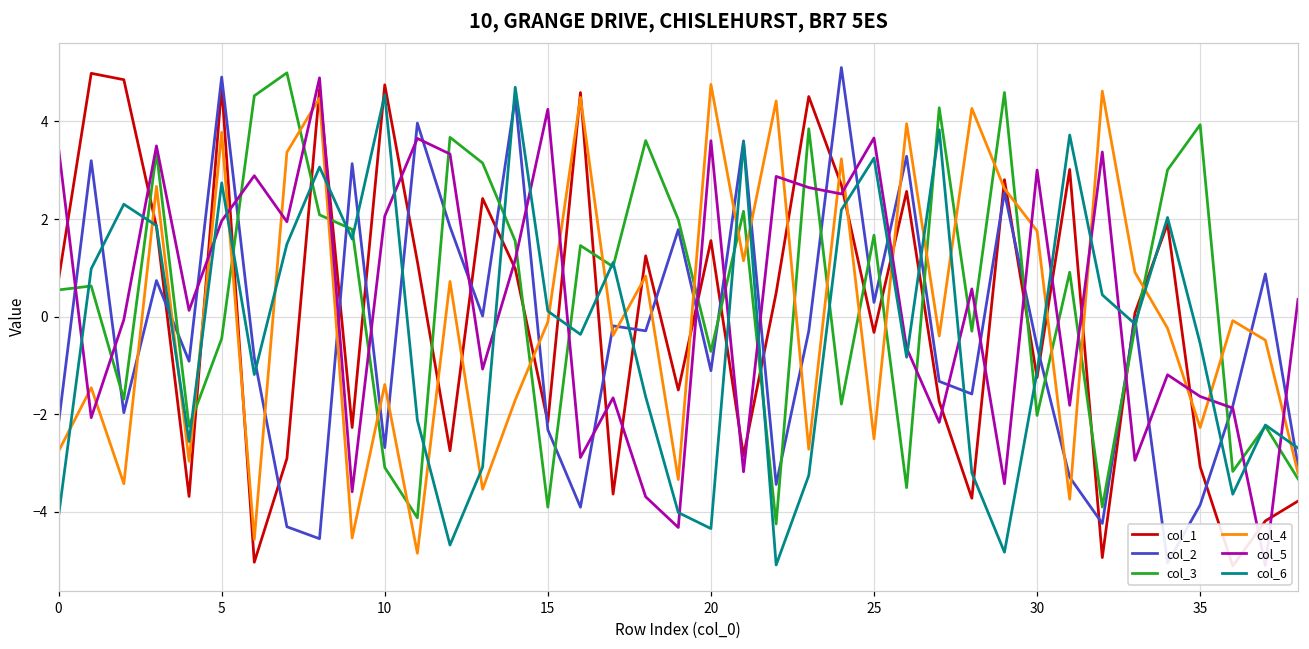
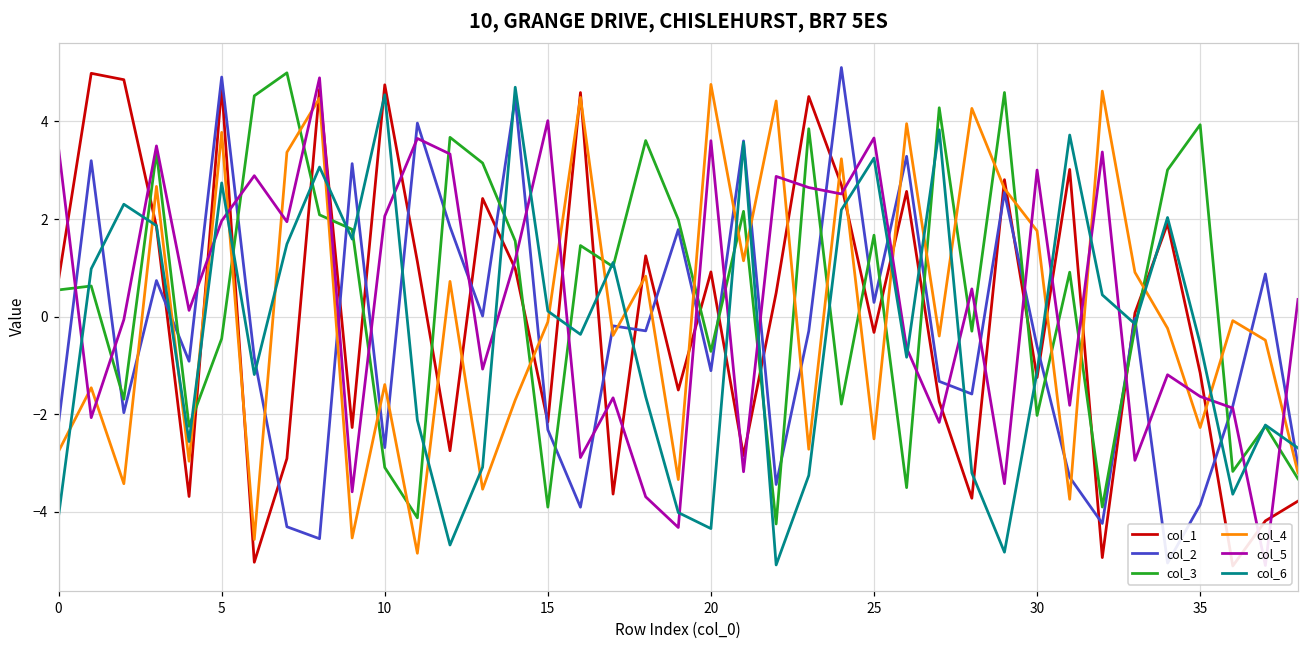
  {
    "col_1": {
      "0": 0.8,
      "5": 4.7,
      "10": 4.8,
      "15": -2.2,
-     "20": 1.6,
+     "20": 0.9,
      "25": -0.3,
      "30": -1.2,
-     "35": -3.1
+     "35": -1.2
    },
    "col_2": {
      "0": -2.2,
      "5": 4.9,
      "10": -2.7,
      "15": -2.3,
      "20": -1.1,
      "25": 0.3,
      "30": -0.6,
      "35": -3.9
    },
    "col_3": {
      "0": 0.5,
      "5": -0.4,
      "10": -3.1,
      "15": -3.9,
      "20": -0.7,
      "25": 1.7,
      "30": -2.0,
      "35": 3.9
    },
    "col_4": {
      "0": -2.8,
      "5": 3.8,
      "10": -1.4,
      "15": -0.1,
      "20": 4.8,
      "25": -2.5,
      "30": 1.8,
      "35": -2.3
    },
    "col_5": {
      "0": 3.4,
      "5": 2.0,
      "10": 2.1,
-     "15": 4.2,
+     "15": 4.0,
      "20": 3.6,
      "25": 3.7,
      "30": 3.0,
      "35": -1.6
    },
    "col_6": {
      "0": -4.1,
      "5": 2.7,
      "10": 4.5,
      "15": 0.1,
      "20": -4.3,
      "25": 3.2,
      "30": -1.1,
      "35": -0.6
    }
  }
